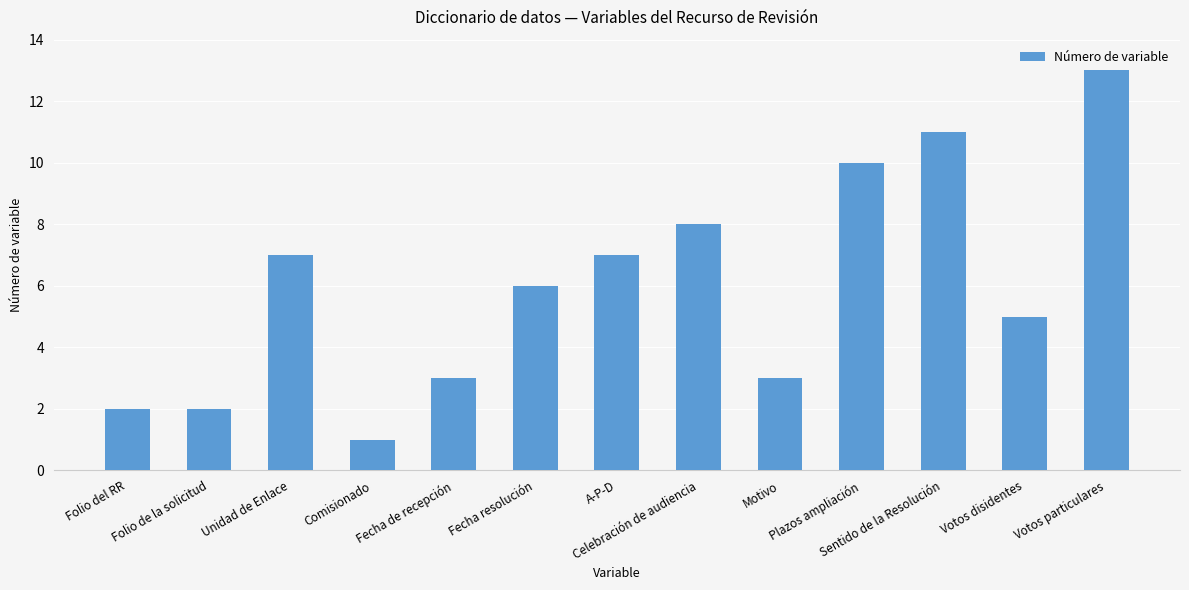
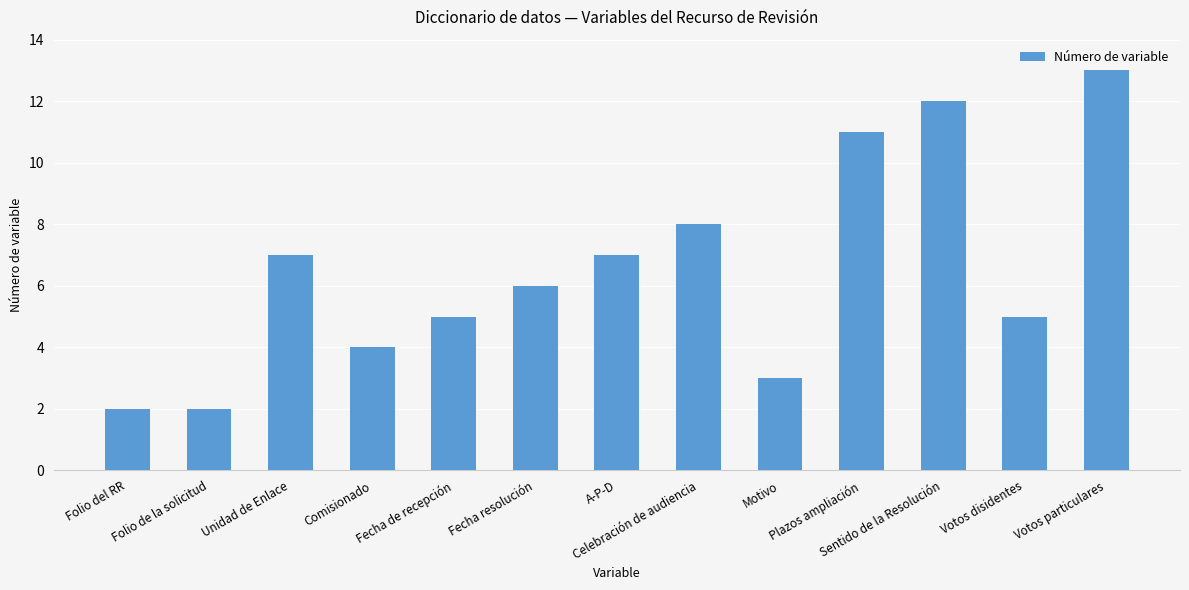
  {
    "Folio del RR": 2,
    "Folio de la solicitud": 2,
    "Unidad de Enlace": 7,
-   "Comisionado": 1,
-   "Fecha de recepción": 3,
+   "Comisionado": 4,
+   "Fecha de recepción": 5,
    "Fecha resolución": 6,
    "A-P-D": 7,
    "Celebración de audiencia": 8,
    "Motivo": 3,
-   "Plazos ampliación": 10,
-   "Sentido de la Resolución": 11,
+   "Plazos ampliación": 11,
+   "Sentido de la Resolución": 12,
    "Votos disidentes": 5,
    "Votos particulares": 13
  }
